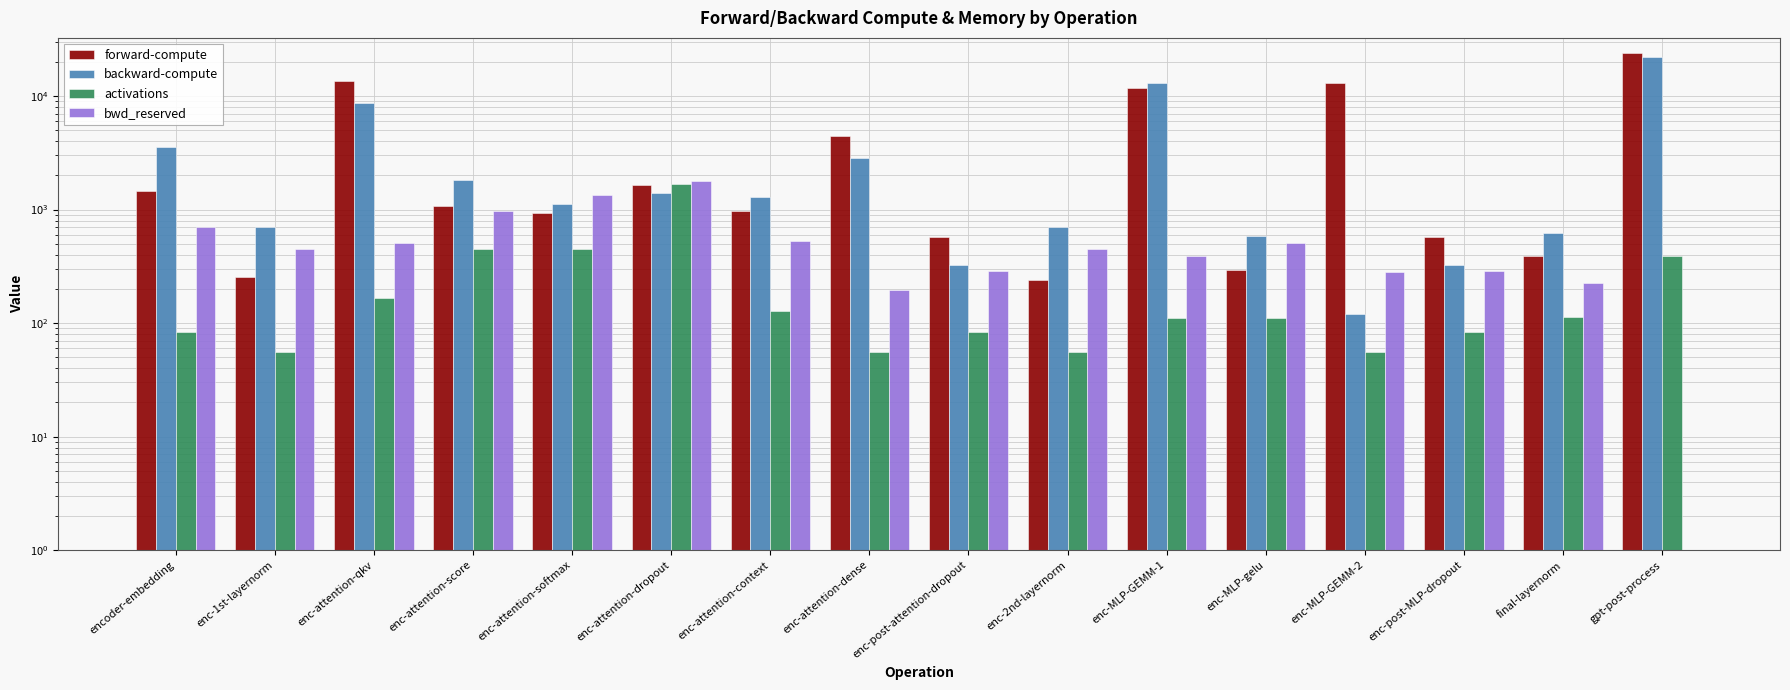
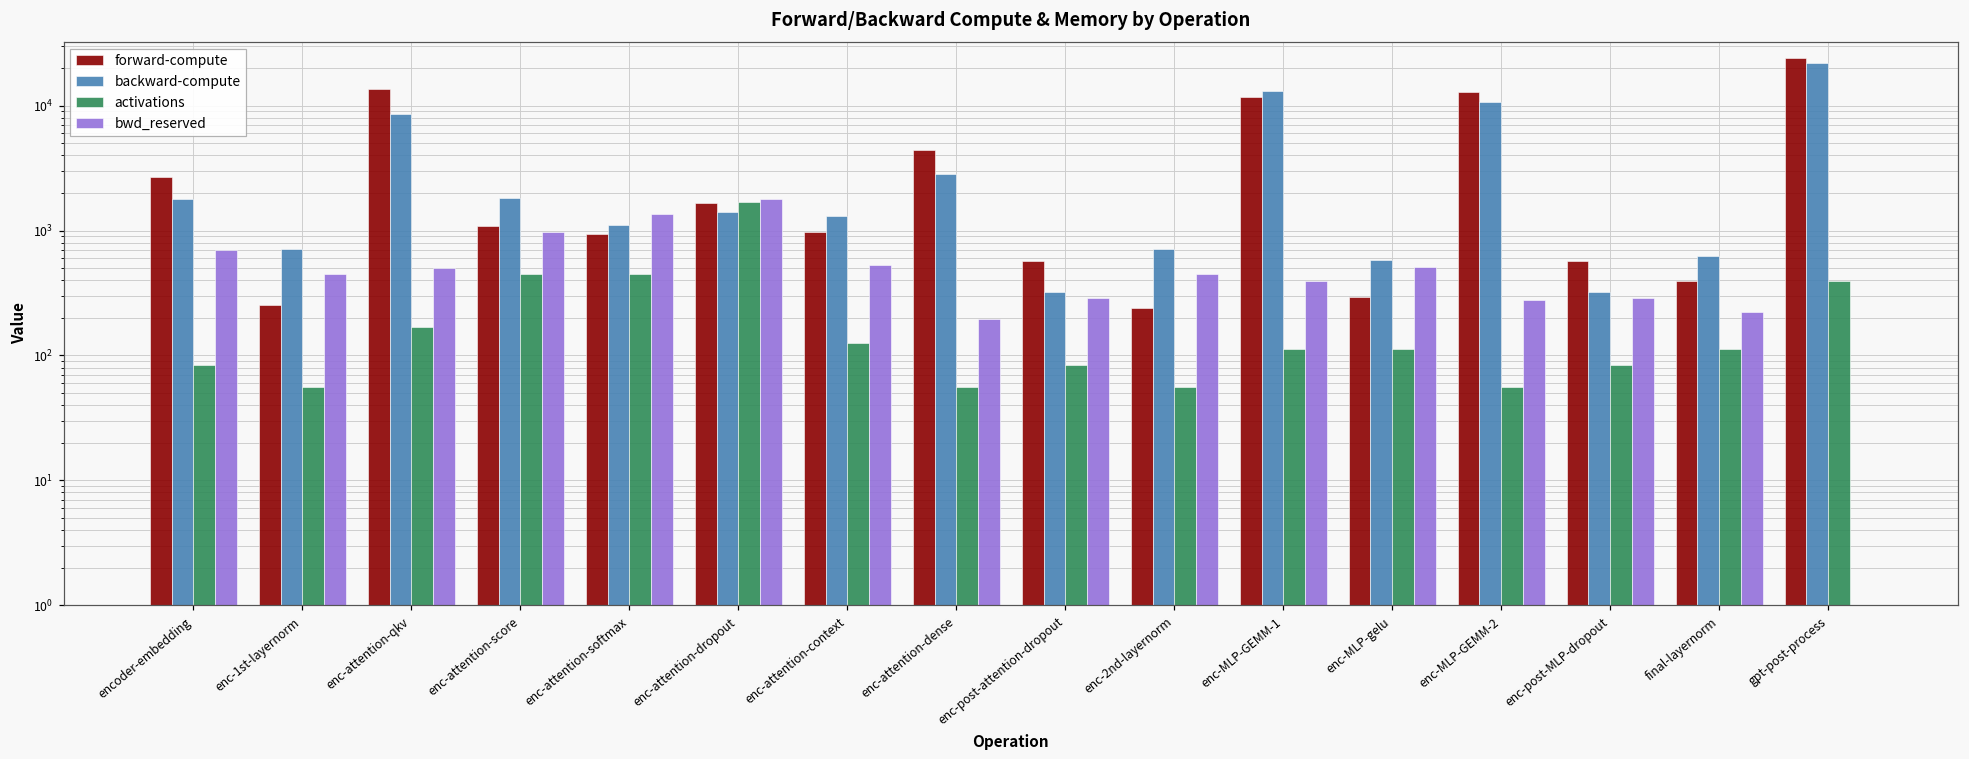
  {
    "forward-compute": {
-     "encoder-embedding": 1500,
+     "encoder-embedding": 2700,
      "enc-1st-layernorm": 250,
      "enc-attention-qkv": 14000,
      "enc-attention-score": 1100,
      "enc-attention-softmax": 900,
      "enc-attention-dropout": 1700,
      "enc-attention-context": 1000,
      "enc-attention-dense": 4400,
      "enc-post-attention-dropout": 600,
      "enc-2nd-layernorm": 240,
      "enc-MLP-GEMM-1": 12000,
      "enc-MLP-gelu": 300,
      "enc-MLP-GEMM-2": 13000,
      "enc-post-MLP-dropout": 600,
      "final-layernorm": 390,
      "gpt-post-process": 24000
    },
    "backward-compute": {
-     "encoder-embedding": 3600,
+     "encoder-embedding": 1800,
      "enc-1st-layernorm": 700,
      "enc-attention-qkv": 9000,
      "enc-attention-score": 1800,
      "enc-attention-softmax": 1100,
      "enc-attention-dropout": 1400,
      "enc-attention-context": 1300,
      "enc-attention-dense": 2800,
      "enc-post-attention-dropout": 320,
      "enc-2nd-layernorm": 700,
      "enc-MLP-GEMM-1": 13000,
      "enc-MLP-gelu": 600,
-     "enc-MLP-GEMM-2": 120,
+     "enc-MLP-GEMM-2": 11000,
      "enc-post-MLP-dropout": 320,
      "final-layernorm": 600,
      "gpt-post-process": 22000
    },
    "activations": {
      "encoder-embedding": 80,
      "enc-1st-layernorm": 60,
      "enc-attention-qkv": 170,
      "enc-attention-score": 450,
      "enc-attention-softmax": 450,
      "enc-attention-dropout": 1700,
      "enc-attention-context": 130,
      "enc-attention-dense": 60,
      "enc-post-attention-dropout": 80,
      "enc-2nd-layernorm": 60,
      "enc-MLP-GEMM-1": 110,
      "enc-MLP-gelu": 110,
      "enc-MLP-GEMM-2": 60,
      "enc-post-MLP-dropout": 80,
      "final-layernorm": 110,
      "gpt-post-process": 390
    },
    "bwd_reserved": {
      "encoder-embedding": 700,
      "enc-1st-layernorm": 450,
      "enc-attention-qkv": 500,
      "enc-attention-score": 1000,
      "enc-attention-softmax": 1300,
      "enc-attention-dropout": 1800,
      "enc-attention-context": 500,
      "enc-attention-dense": 200,
      "enc-post-attention-dropout": 290,
      "enc-2nd-layernorm": 450,
      "enc-MLP-GEMM-1": 390,
      "enc-MLP-gelu": 500,
      "enc-MLP-GEMM-2": 280,
      "enc-post-MLP-dropout": 290,
      "final-layernorm": 220
    }
  }
